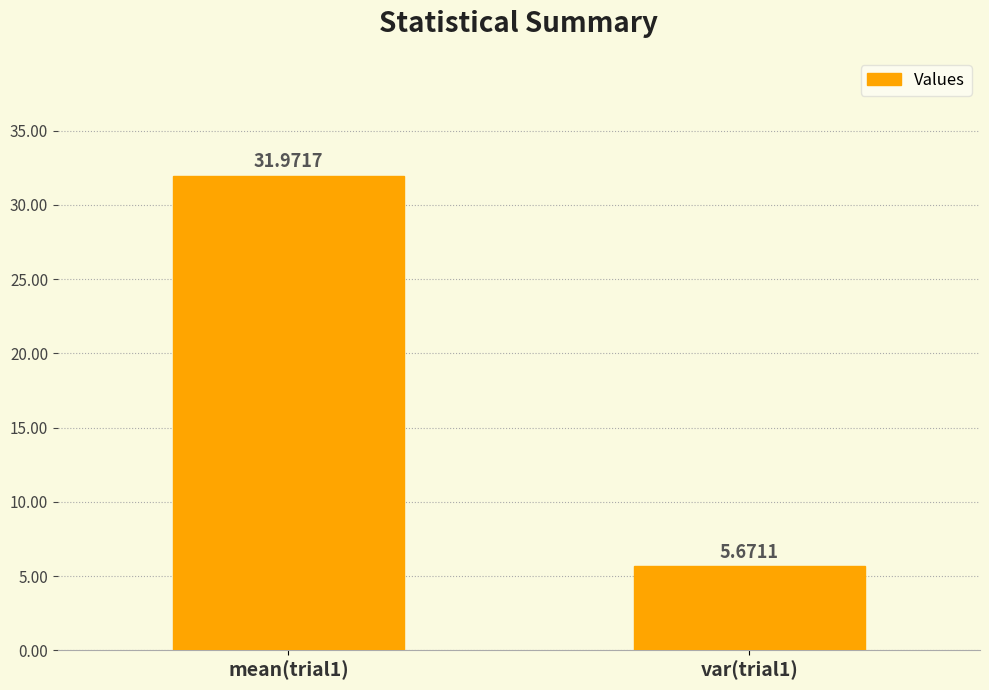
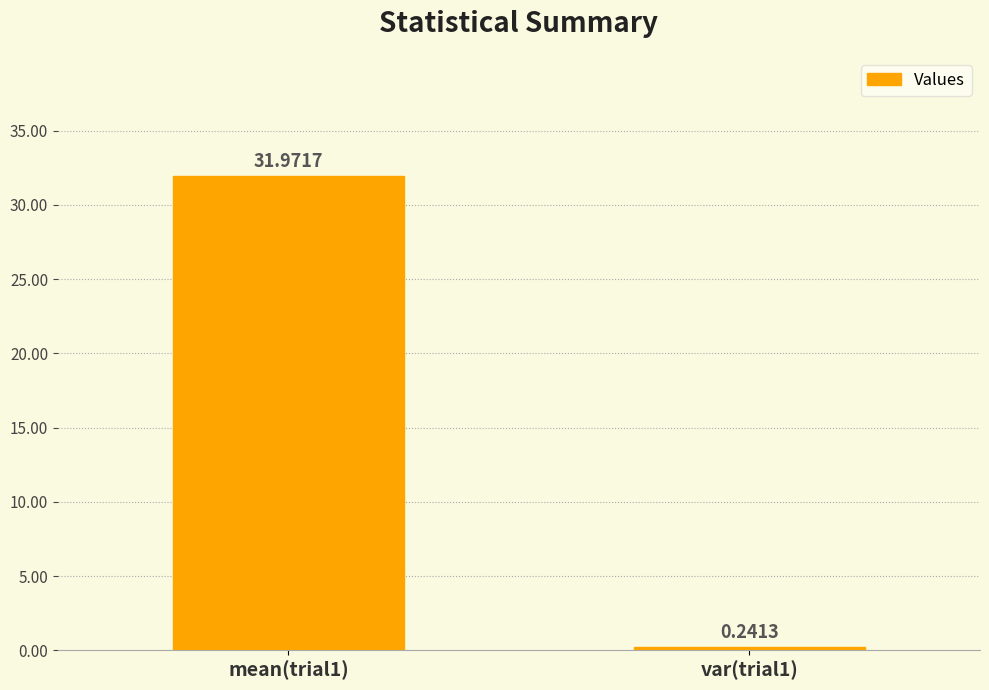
  {
    "mean(trial1)": 31.9717,
-   "var(trial1)": 5.6711
+   "var(trial1)": 0.2413
  }
